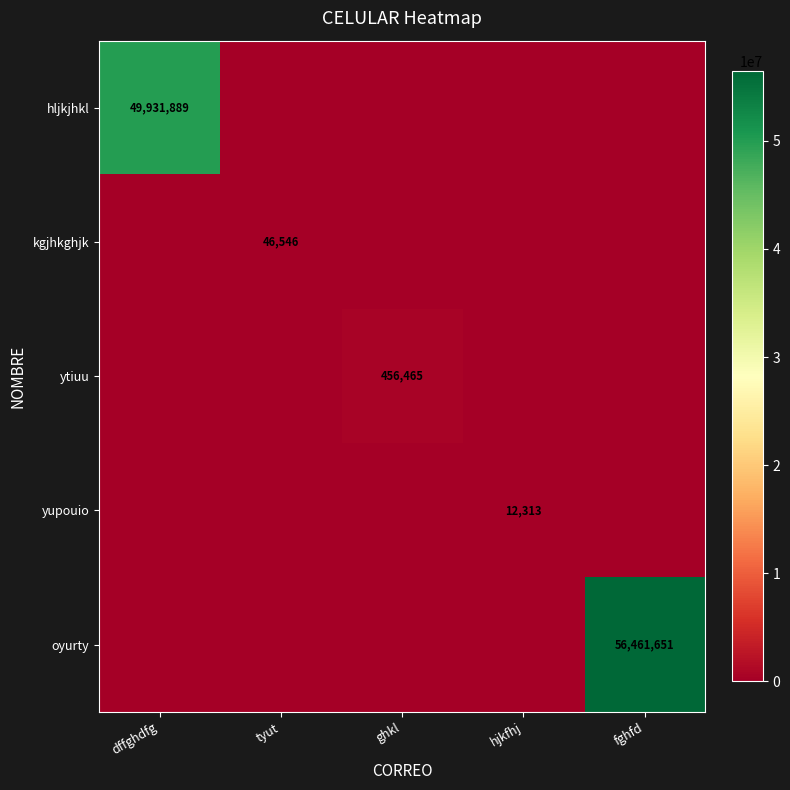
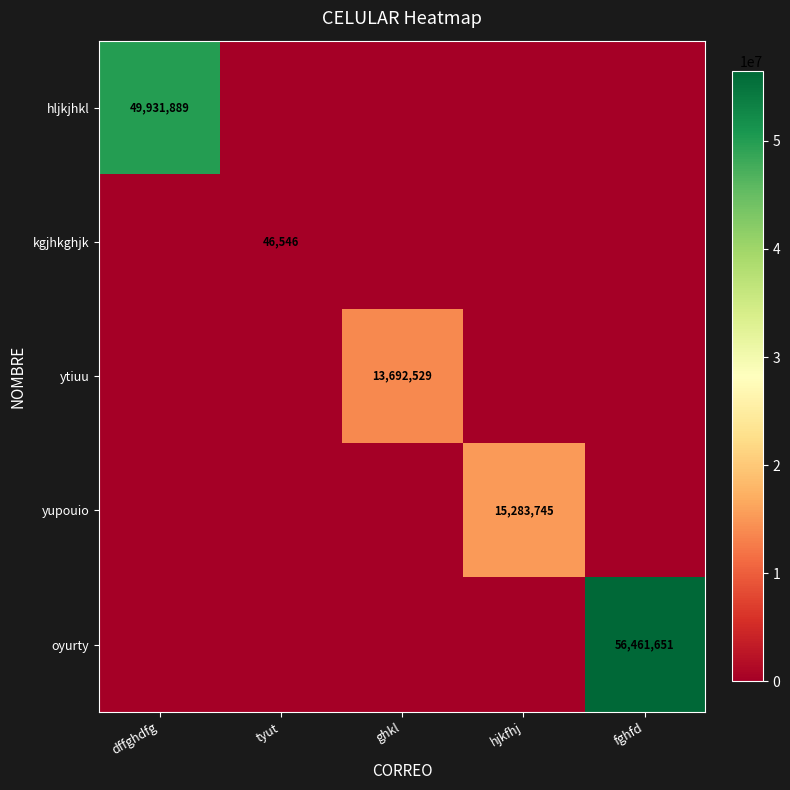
  {
    "hljkjhkl": {
      "dffghdfg": "49,931,889"
    },
    "kgjhkghjk": {
      "tyut": "46,546"
    },
    "ytiuu": {
-     "ghkl": "456,465"
+     "ghkl": "13,692,529"
    },
    "yupouio": {
-     "hjkfhj": "12,313"
+     "hjkfhj": "15,283,745"
    },
    "oyurty": {
      "fghfd": "56,461,651"
    }
  }
